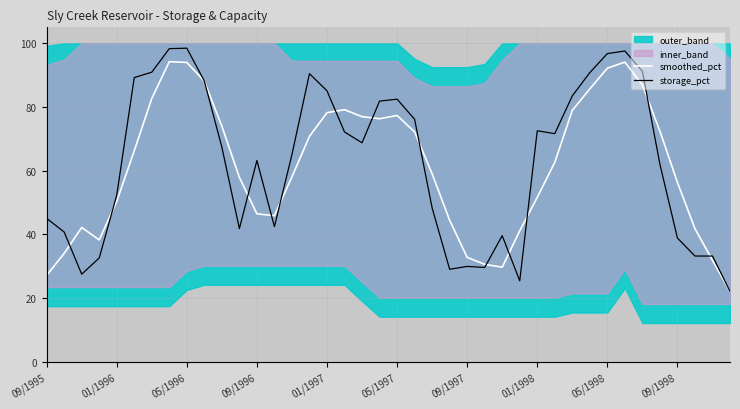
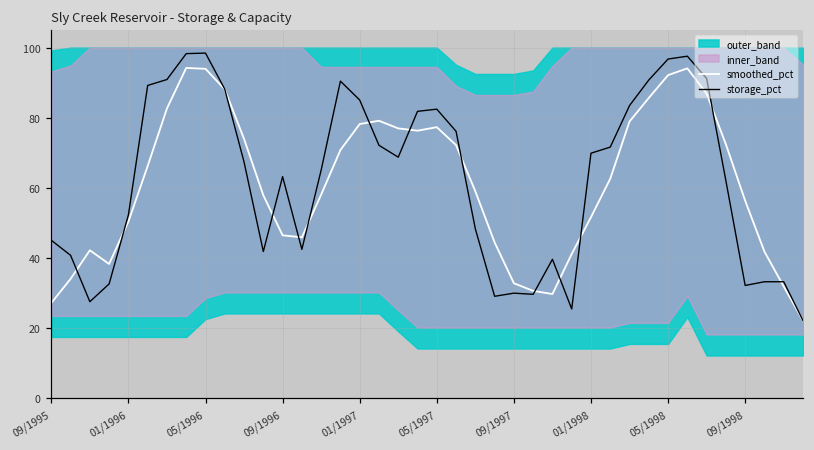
  {
    "smoothed_pct": {
      "09/1995": 27,
      "01/1996": 50,
      "05/1996": 94,
      "09/1996": 46,
      "01/1997": 78,
      "05/1997": 77,
      "09/1997": 33,
      "01/1998": 52,
      "05/1998": 92,
      "09/1998": 56
    },
    "storage_pct": {
      "09/1995": 45,
      "01/1996": 52,
      "05/1996": 98,
      "09/1996": 63,
      "01/1997": 85,
      "05/1997": 82,
      "09/1997": 30,
-     "01/1998": 73,
+     "01/1998": 70,
      "05/1998": 97,
-     "09/1998": 39
+     "09/1998": 32
    }
  }
